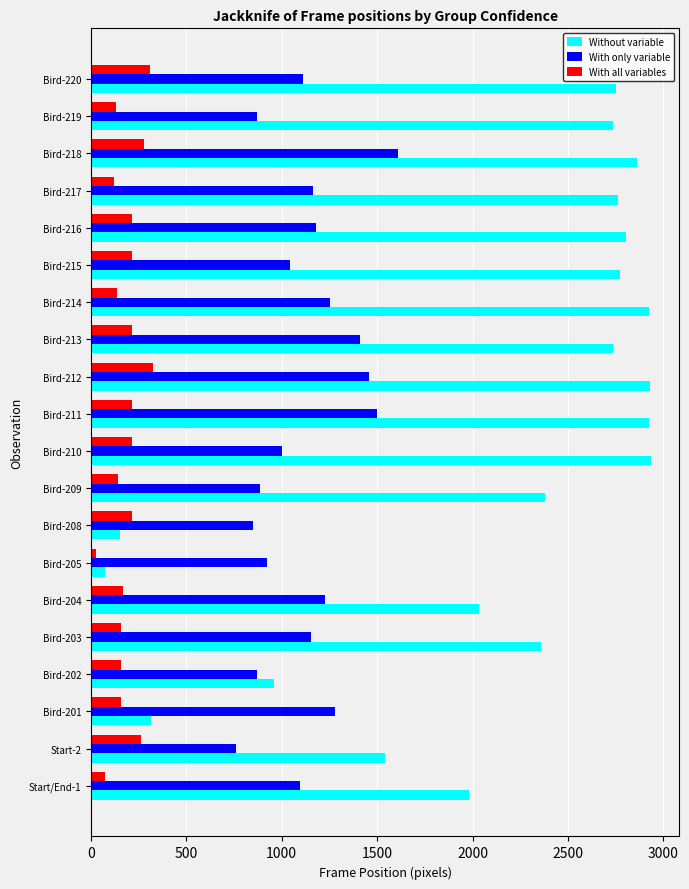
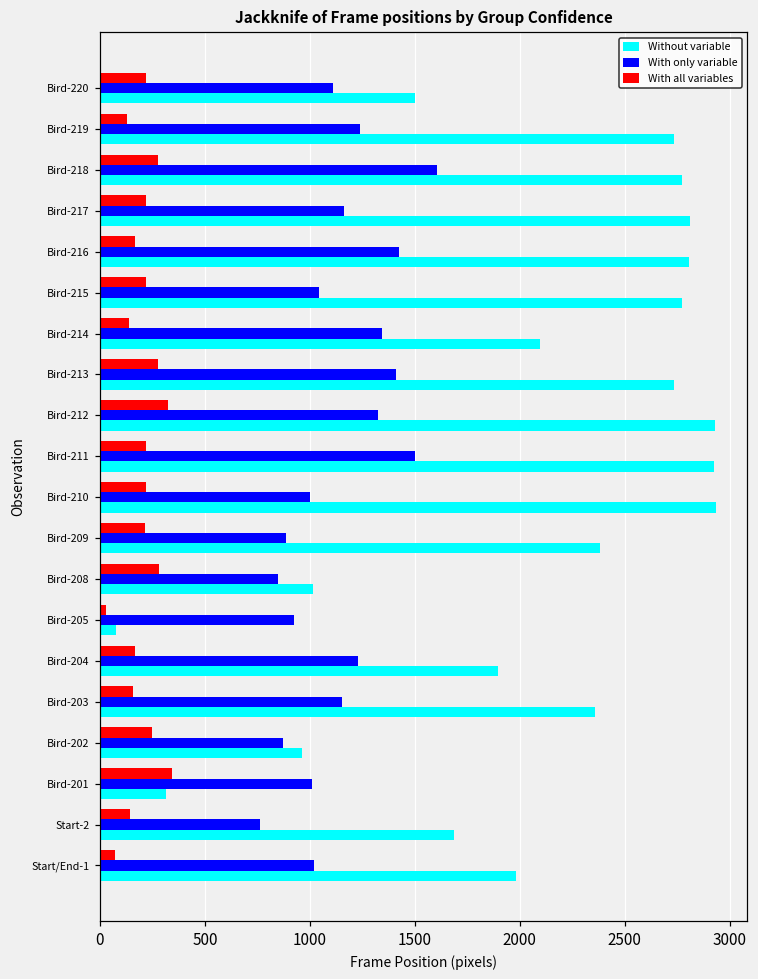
  {
    "Without variable": {
-     "Bird-220": 2750,
+     "Bird-220": 1500,
      "Bird-219": 2740,
-     "Bird-218": 2860,
-     "Bird-217": 2770,
+     "Bird-218": 2780,
+     "Bird-217": 2810,
      "Bird-216": 2810,
      "Bird-215": 2780,
-     "Bird-214": 2930,
+     "Bird-214": 2100,
      "Bird-213": 2740,
      "Bird-212": 2930,
      "Bird-211": 2930,
      "Bird-210": 2940,
      "Bird-209": 2380,
-     "Bird-208": 150,
+     "Bird-208": 1010,
      "Bird-205": 80,
-     "Bird-204": 2030,
+     "Bird-204": 1900,
      "Bird-203": 2360,
      "Bird-202": 960,
      "Bird-201": 320,
-     "Start-2": 1540,
+     "Start-2": 1690,
      "Start/End-1": 1980
    },
    "With only variable": {
      "Bird-220": 1110,
-     "Bird-219": 870,
+     "Bird-219": 1240,
      "Bird-218": 1610,
      "Bird-217": 1160,
-     "Bird-216": 1180,
+     "Bird-216": 1430,
      "Bird-215": 1040,
-     "Bird-214": 1250,
+     "Bird-214": 1350,
      "Bird-213": 1410,
-     "Bird-212": 1460,
+     "Bird-212": 1320,
      "Bird-211": 1500,
      "Bird-210": 1000,
      "Bird-209": 890,
      "Bird-208": 850,
      "Bird-205": 930,
      "Bird-204": 1230,
      "Bird-203": 1150,
      "Bird-202": 870,
-     "Bird-201": 1280,
+     "Bird-201": 1010,
      "Start-2": 760,
-     "Start/End-1": 1100
+     "Start/End-1": 1020
    },
    "With all variables": {
-     "Bird-220": 310,
+     "Bird-220": 220,
      "Bird-219": 130,
      "Bird-218": 280,
-     "Bird-217": 120,
-     "Bird-216": 220,
+     "Bird-217": 220,
+     "Bird-216": 170,
      "Bird-215": 220,
      "Bird-214": 140,
-     "Bird-213": 220,
+     "Bird-213": 270,
      "Bird-212": 330,
      "Bird-211": 220,
      "Bird-210": 220,
-     "Bird-209": 140,
-     "Bird-208": 220,
+     "Bird-209": 220,
+     "Bird-208": 280,
      "Bird-205": 30,
      "Bird-204": 170,
      "Bird-203": 160,
-     "Bird-202": 160,
-     "Bird-201": 160,
-     "Start-2": 260,
+     "Bird-202": 250,
+     "Bird-201": 340,
+     "Start-2": 140,
      "Start/End-1": 70
    }
  }
